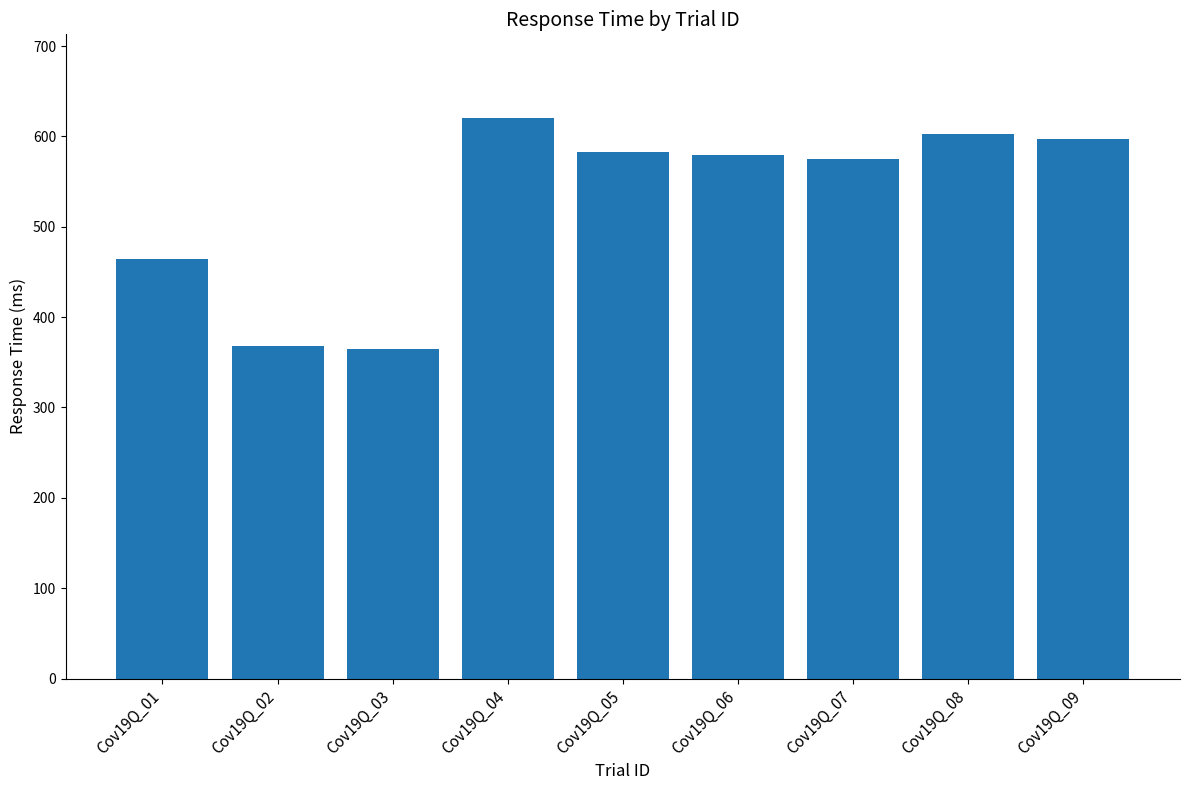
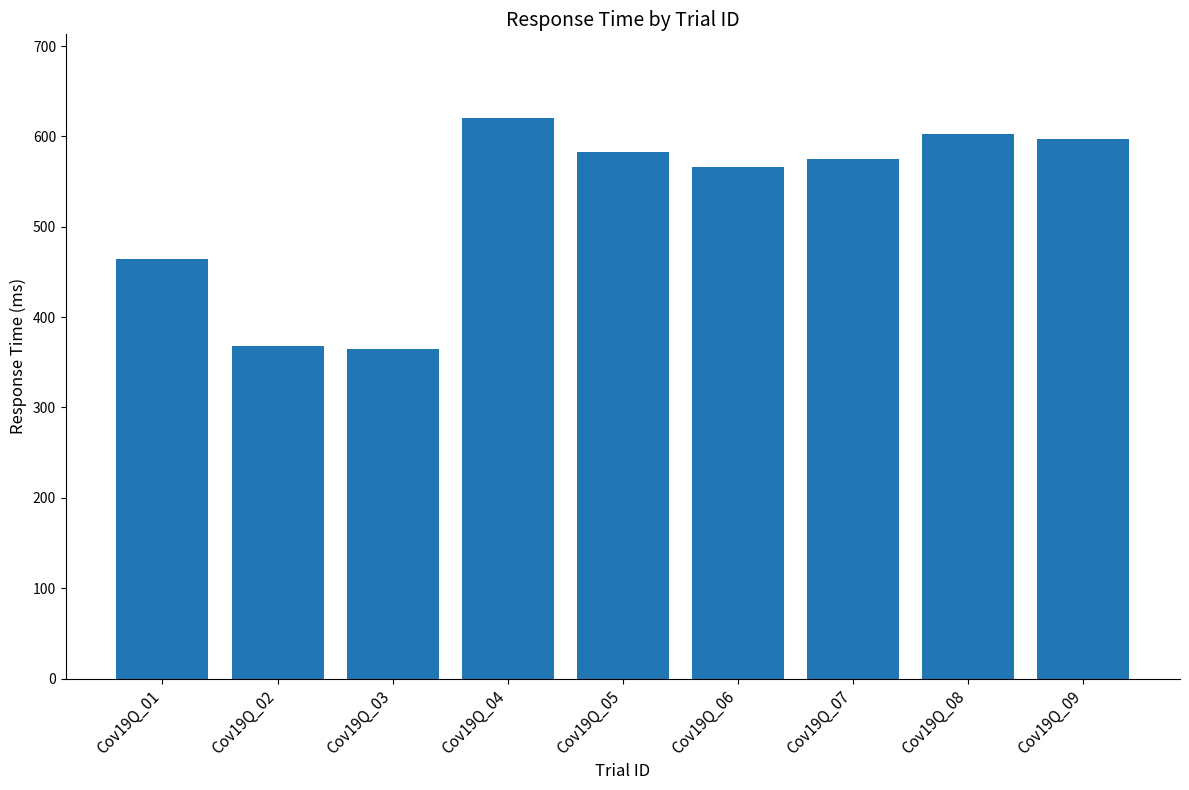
  {
    "Cov19Q_01": 460,
    "Cov19Q_02": 370,
    "Cov19Q_03": 370,
    "Cov19Q_04": 620,
    "Cov19Q_05": 580,
-   "Cov19Q_06": 580,
+   "Cov19Q_06": 570,
    "Cov19Q_07": 580,
    "Cov19Q_08": 600,
    "Cov19Q_09": 600
  }
